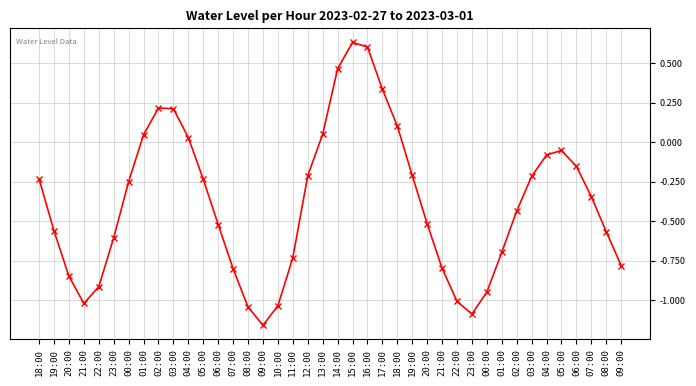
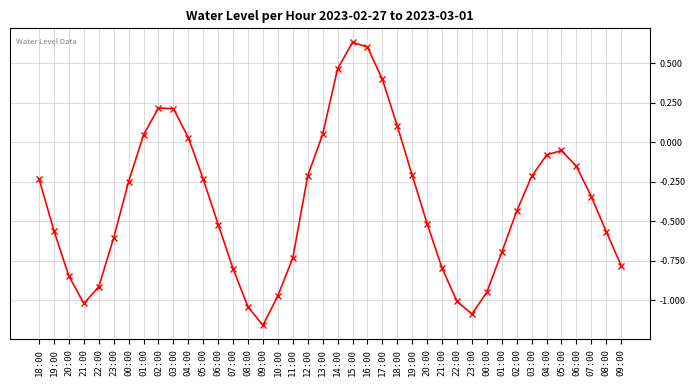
  {
-   "10:00": -1.03,
+   "10:00": -0.97,
    "11:00": -0.73,
    "12:00": -0.21,
    "13:00": 0.05,
    "14:00": 0.46,
    "15:00": 0.63,
    "16:00": 0.60,
-   "17:00": 0.33
+   "17:00": 0.40
  }
